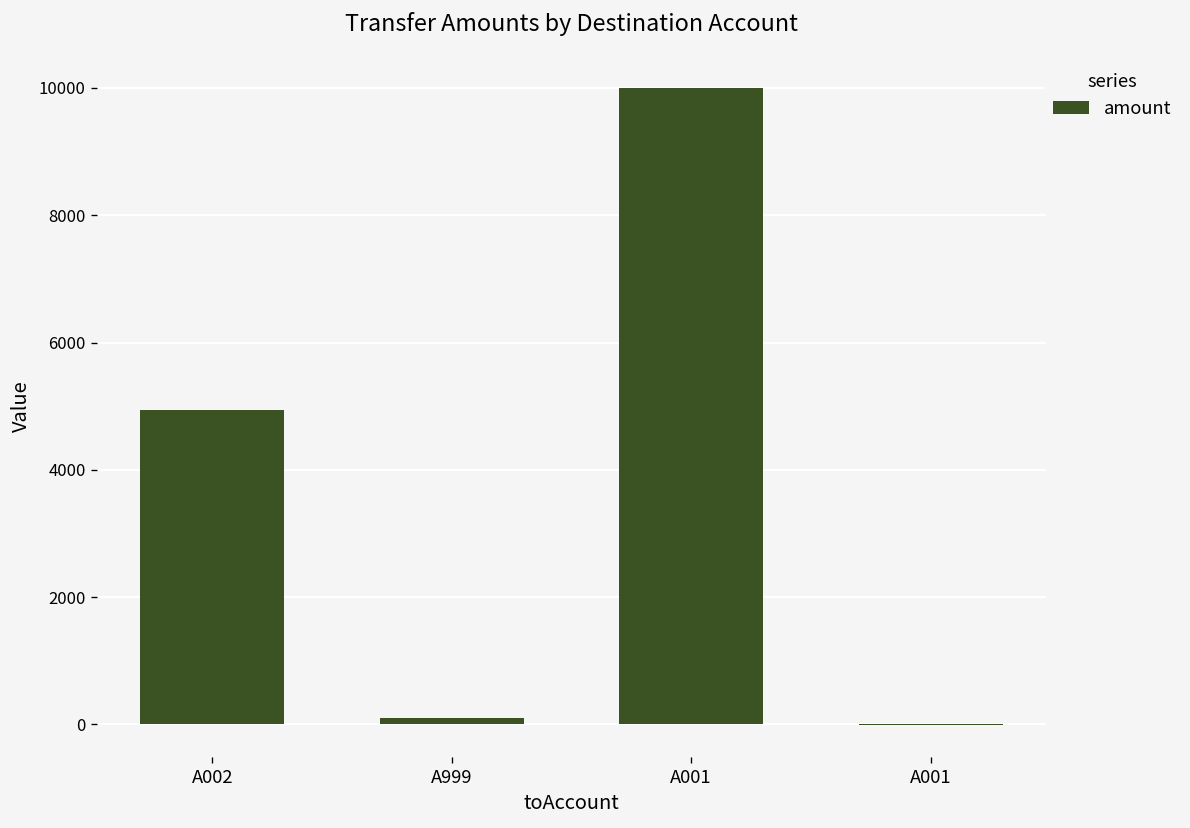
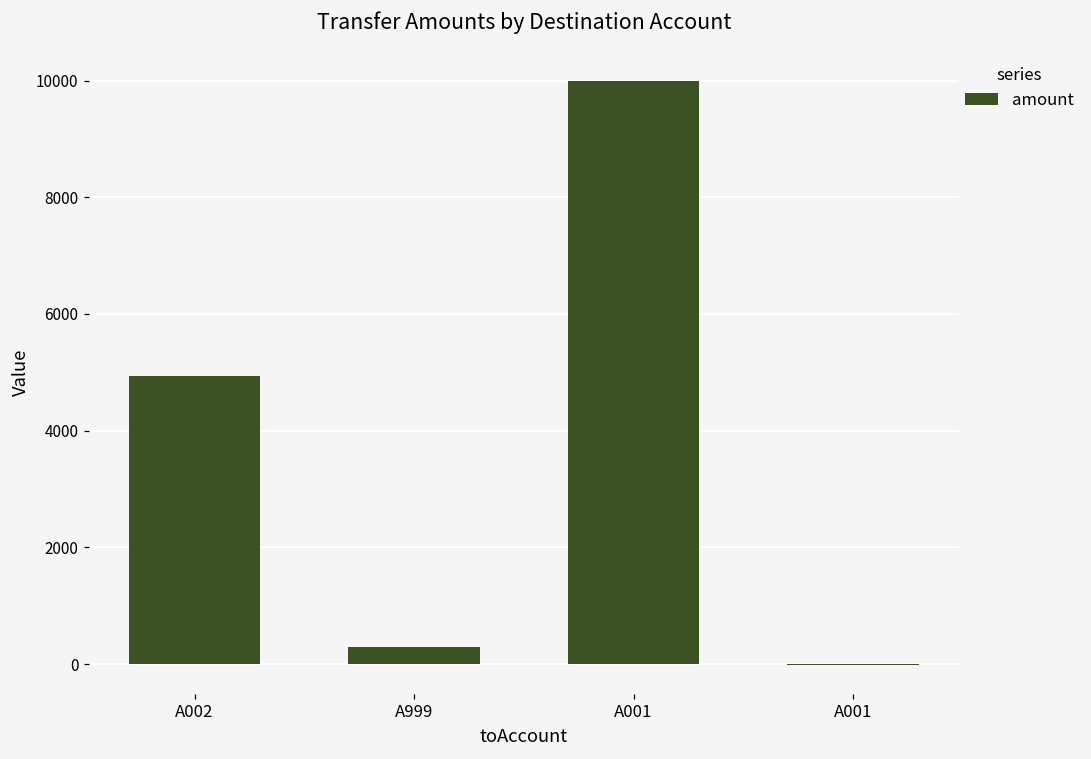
  {
    "A002": 4900,
-   "A999": 100
+   "A999": 300
  }
